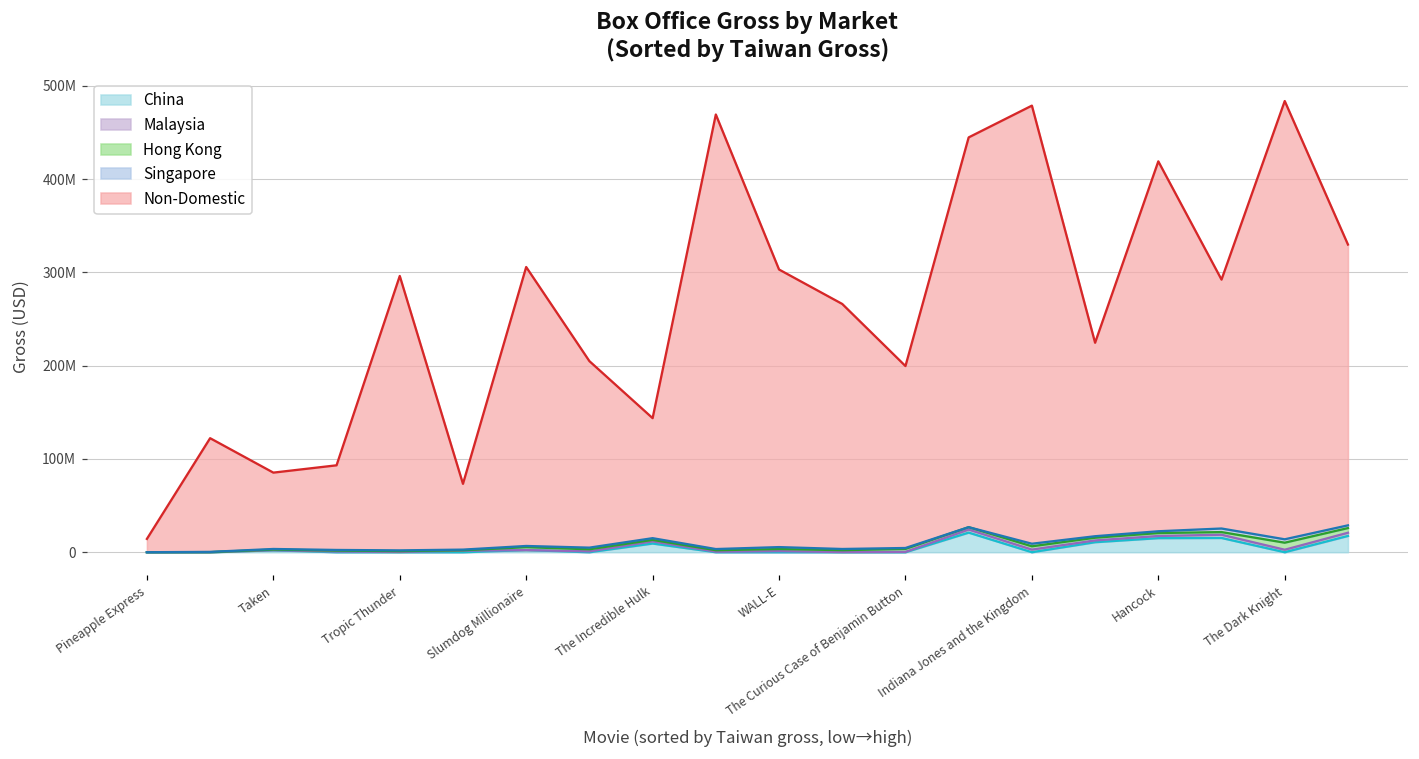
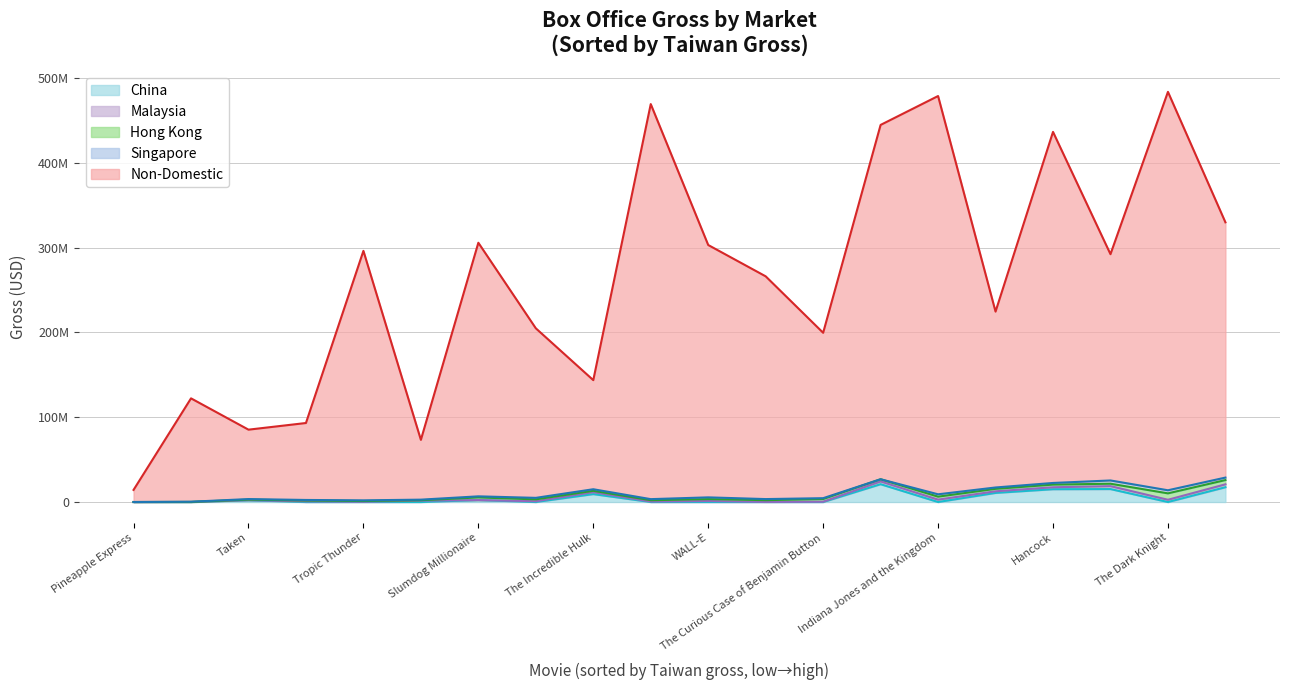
  {
    "Hong Kong": {
      "The Dark Knight": 10000000
    },
    "Non-Domestic": {
      "Tropic Thunder": 290000000,
      "Slumdog Millionaire": 300000000,
      "The Curious Case of Benjamin Button": 190000000,
-     "Hancock": 400000000,
+     "Hancock": 410000000,
      "The Dark Knight": 470000000
    }
  }
